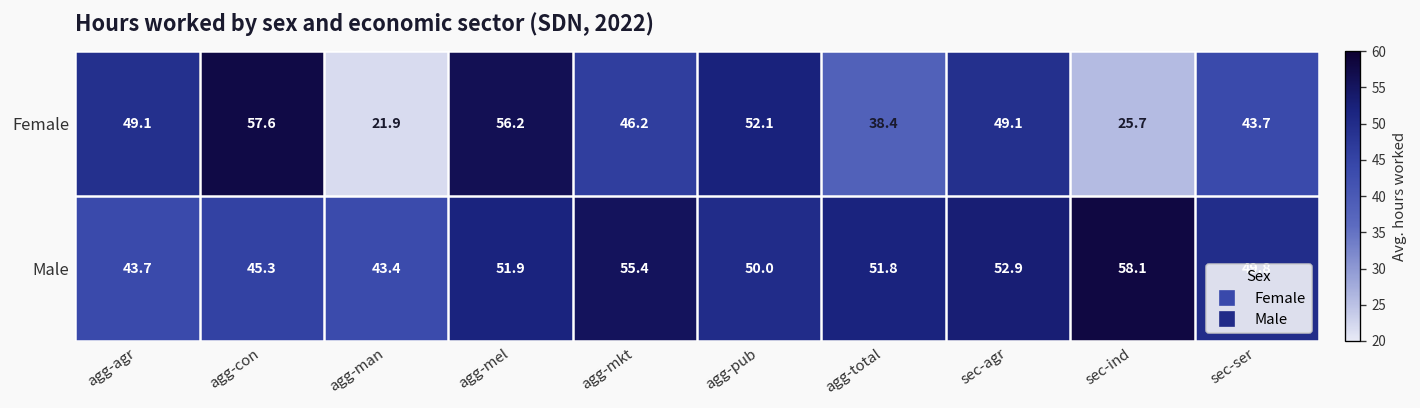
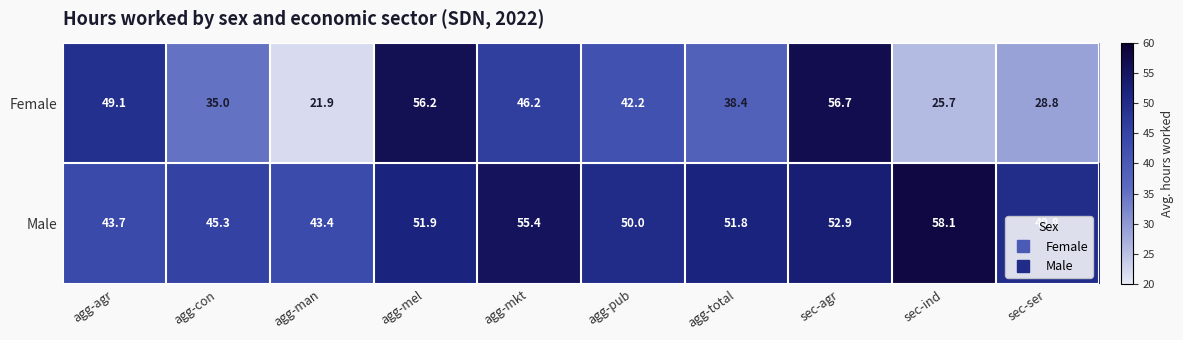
  {
    "Female": {
      "agg-agr": 49.1,
-     "agg-con": 57.6,
+     "agg-con": 35.0,
      "agg-man": 21.9,
      "agg-mel": 56.2,
      "agg-mkt": 46.2,
-     "agg-pub": 52.1,
+     "agg-pub": 42.2,
      "agg-total": 38.4,
-     "sec-agr": 49.1,
+     "sec-agr": 56.7,
      "sec-ind": 25.7,
-     "sec-ser": 43.7
+     "sec-ser": 28.8
    },
    "Male": {
      "agg-agr": 43.7,
      "agg-con": 45.3,
      "agg-man": 43.4,
      "agg-mel": 51.9,
      "agg-mkt": 55.4,
      "agg-pub": 50.0,
      "agg-total": 51.8,
      "sec-agr": 52.9,
      "sec-ind": 58.1
    }
  }
